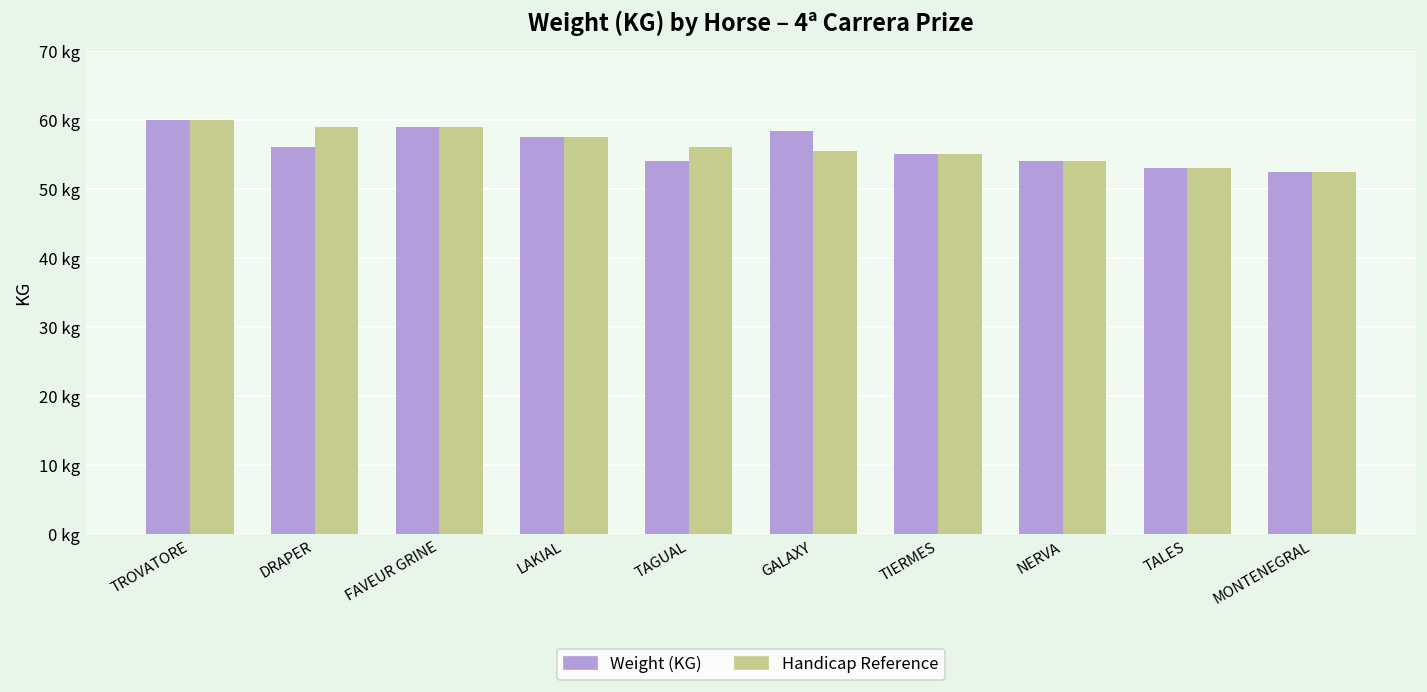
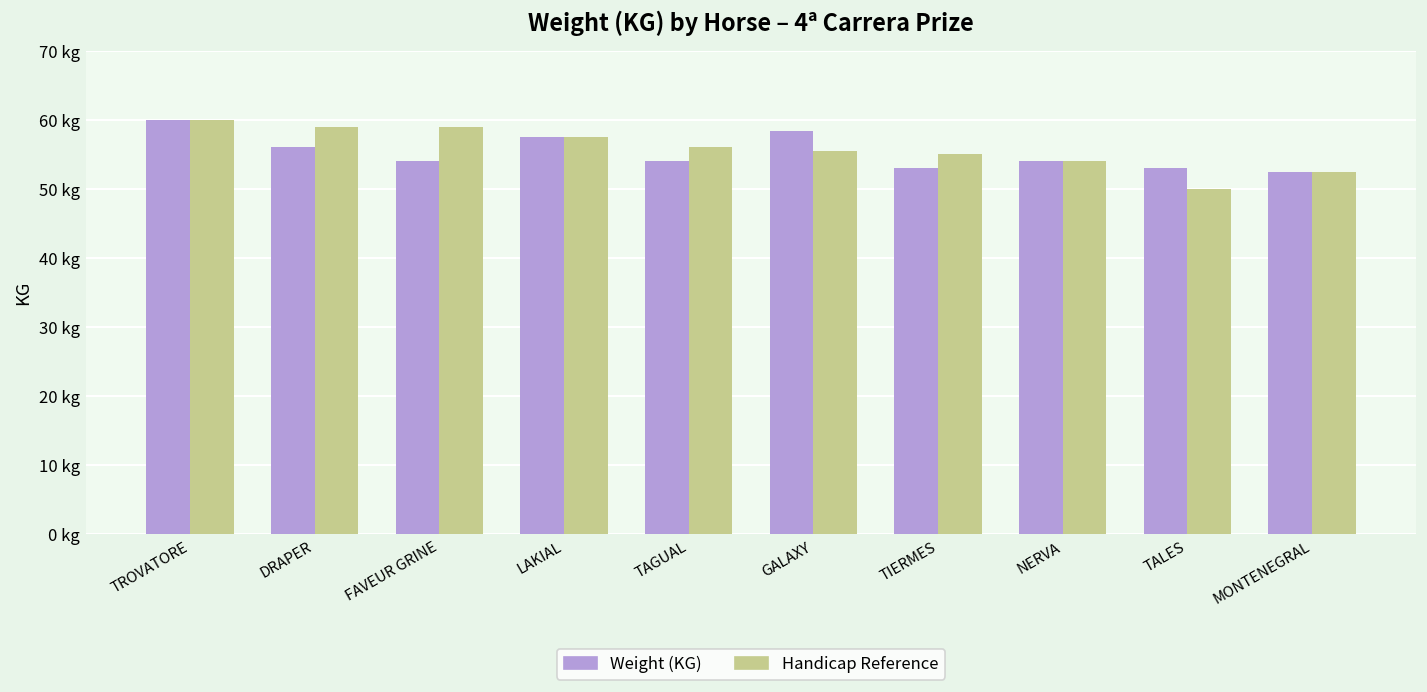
  {
    "Weight (KG)": {
      "TROVATORE": "60 kg",
      "DRAPER": "56 kg",
-     "FAVEUR GRINE": "59 kg",
+     "FAVEUR GRINE": "54 kg",
      "LAKIAL": "58 kg",
      "TAGUAL": "54 kg",
      "GALAXY": "58 kg",
-     "TIERMES": "55 kg",
+     "TIERMES": "53 kg",
      "NERVA": "54 kg",
      "TALES": "53 kg",
      "MONTENEGRAL": "53 kg"
    },
    "Handicap Reference": {
      "TROVATORE": "60 kg",
      "DRAPER": "59 kg",
      "FAVEUR GRINE": "59 kg",
      "LAKIAL": "58 kg",
      "TAGUAL": "56 kg",
      "GALAXY": "56 kg",
      "TIERMES": "55 kg",
      "NERVA": "54 kg",
-     "TALES": "53 kg",
+     "TALES": "50 kg",
      "MONTENEGRAL": "53 kg"
    }
  }
